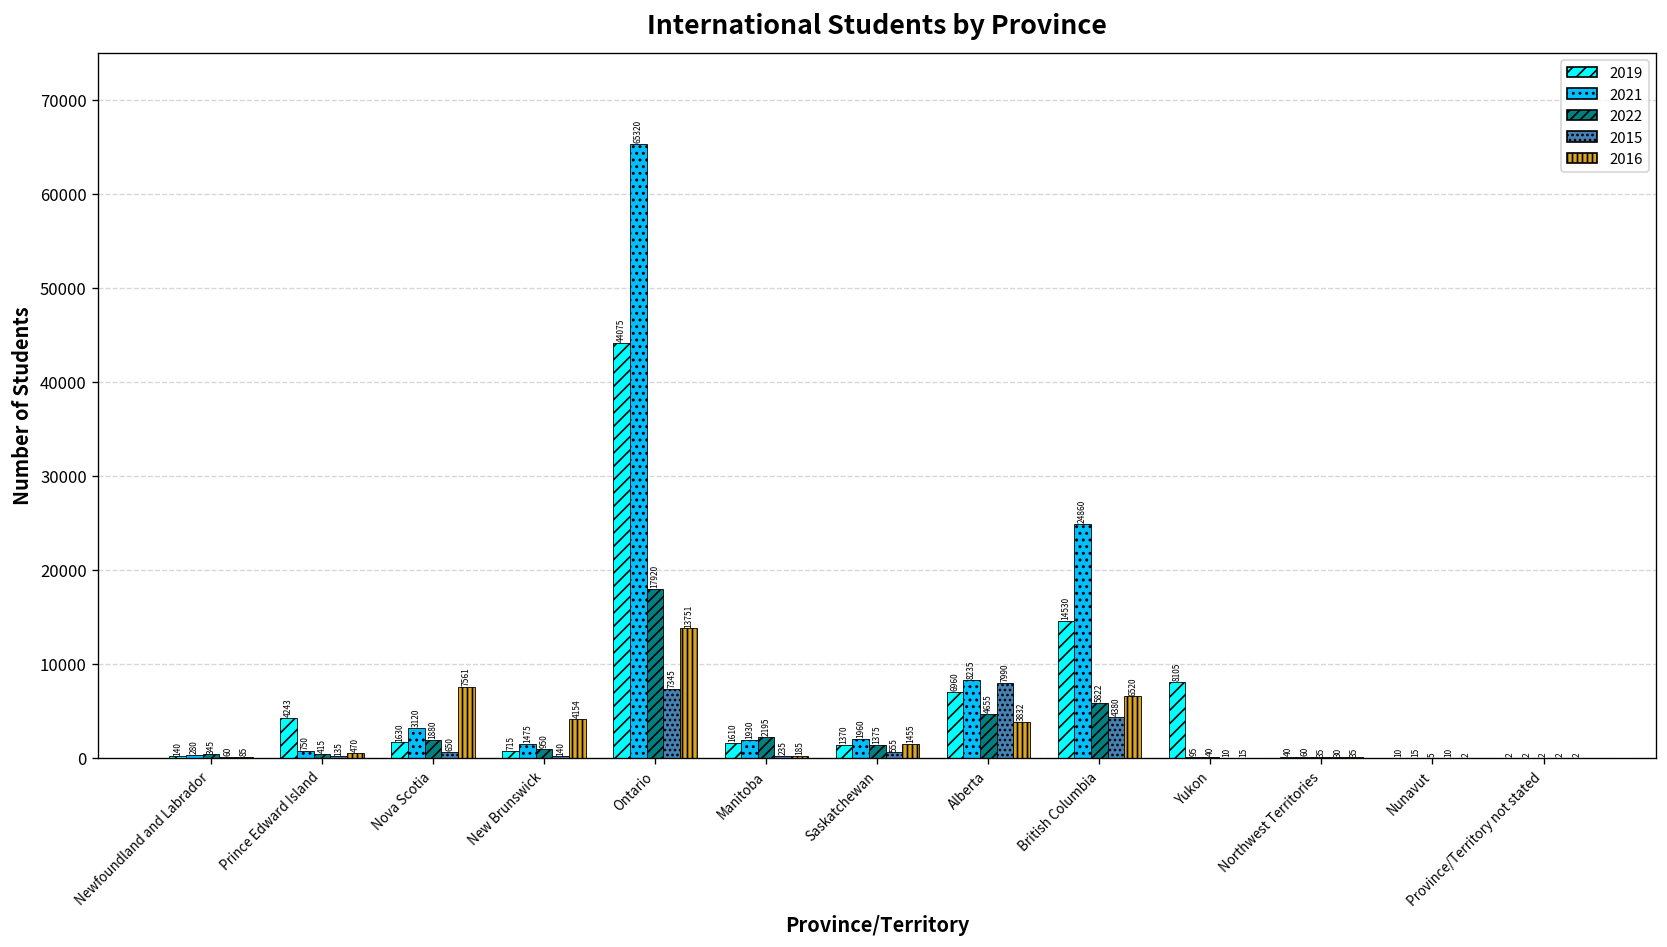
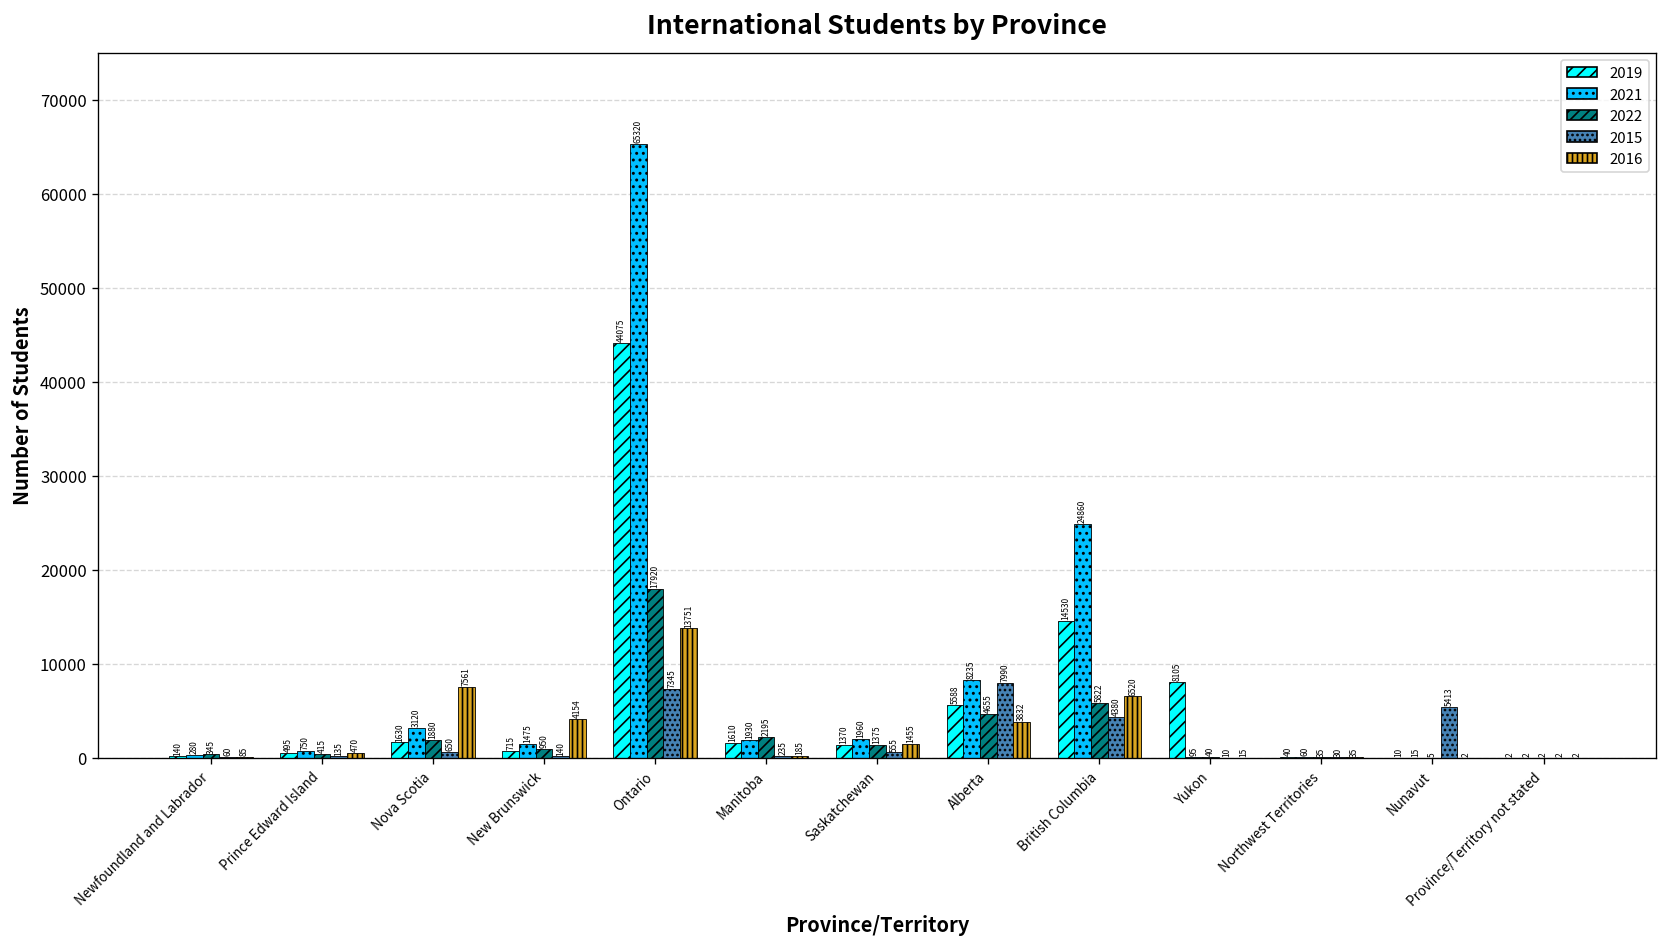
  {
    "2019": {
      "Newfoundland and Labrador": 140,
-     "Prince Edward Island": 4243,
+     "Prince Edward Island": 495,
      "Nova Scotia": 1630,
      "New Brunswick": 715,
      "Ontario": 44075,
      "Manitoba": 1610,
      "Saskatchewan": 1370,
-     "Alberta": 6960,
+     "Alberta": 5588,
      "British Columbia": 14530,
      "Yukon": 8105,
      "Northwest Territories": 40,
      "Nunavut": 10,
      "Province/Territory not stated": 2
    },
    "2021": {
      "Newfoundland and Labrador": 280,
      "Prince Edward Island": 750,
      "Nova Scotia": 3120,
      "New Brunswick": 1475,
      "Ontario": 65320,
      "Manitoba": 1930,
      "Saskatchewan": 1960,
      "Alberta": 8235,
      "British Columbia": 24860,
      "Yukon": 95,
      "Northwest Territories": 60,
      "Nunavut": 15,
      "Province/Territory not stated": 2
    },
    "2022": {
      "Newfoundland and Labrador": 345,
      "Prince Edward Island": 415,
      "Nova Scotia": 1880,
      "New Brunswick": 950,
      "Ontario": 17920,
      "Manitoba": 2195,
      "Saskatchewan": 1375,
      "Alberta": 4655,
      "British Columbia": 5822,
      "Yukon": 40,
      "Northwest Territories": 35,
      "Nunavut": 5,
      "Province/Territory not stated": 2
    },
    "2015": {
      "Newfoundland and Labrador": 60,
      "Prince Edward Island": 135,
      "Nova Scotia": 650,
      "New Brunswick": 140,
      "Ontario": 7345,
      "Manitoba": 235,
      "Saskatchewan": 555,
      "Alberta": 7990,
      "British Columbia": 4380,
      "Yukon": 10,
      "Northwest Territories": 30,
-     "Nunavut": 10,
+     "Nunavut": 5413,
      "Province/Territory not stated": 2
    },
    "2016": {
      "Newfoundland and Labrador": 85,
      "Prince Edward Island": 470,
      "Nova Scotia": 7561,
      "New Brunswick": 4154,
      "Ontario": 13751,
      "Manitoba": 185,
      "Saskatchewan": 1455,
      "Alberta": 3832,
      "British Columbia": 6520,
      "Yukon": 15,
      "Northwest Territories": 35,
      "Nunavut": 2,
      "Province/Territory not stated": 2
    }
  }
